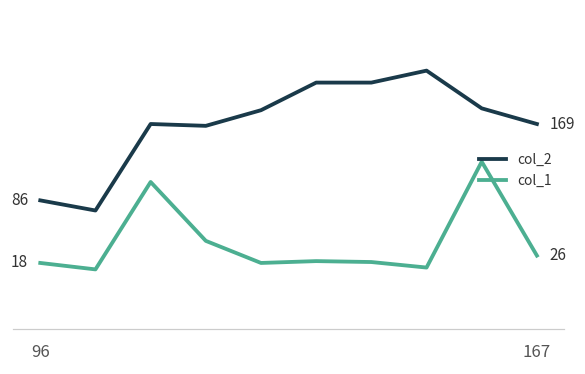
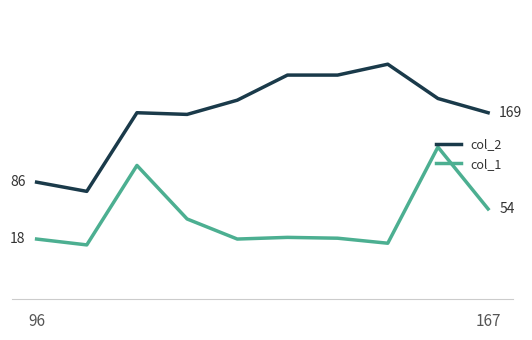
  {
    "col_2": {
      "96": 86,
      "167": 169
    },
    "col_1": {
      "96": 18,
-     "167": 26
+     "167": 54
    }
  }
